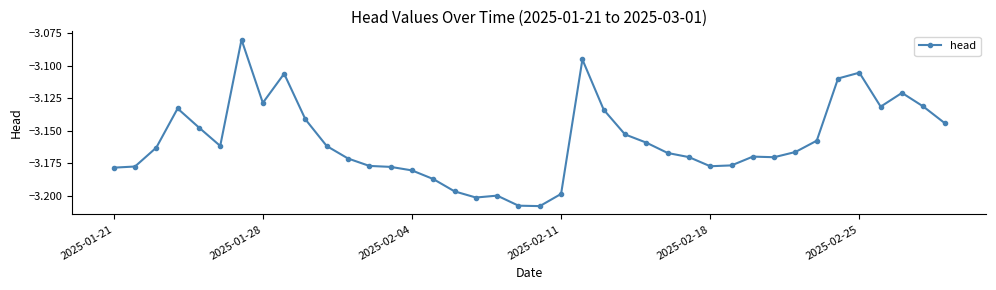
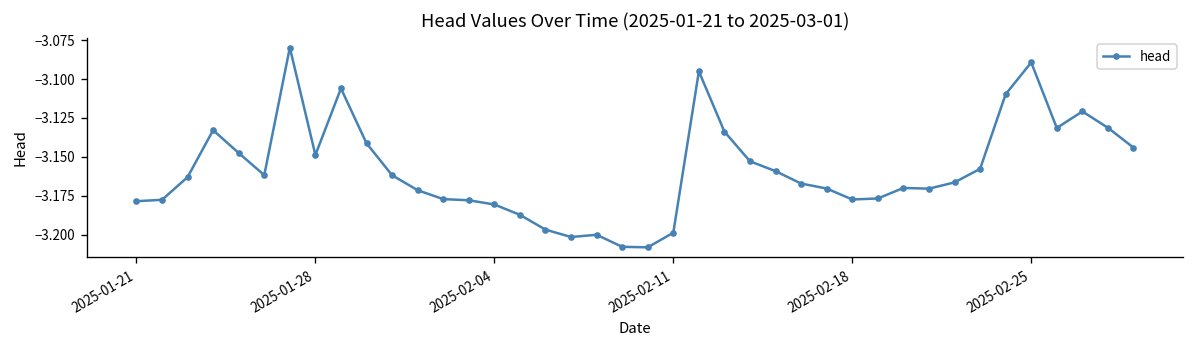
  {
    "2025-01-21": -3.178,
-   "2025-01-28": -3.129,
+   "2025-01-28": -3.149,
    "2025-02-04": -3.181,
    "2025-02-11": -3.199,
    "2025-02-18": -3.177,
-   "2025-02-25": -3.105
+   "2025-02-25": -3.089
  }
